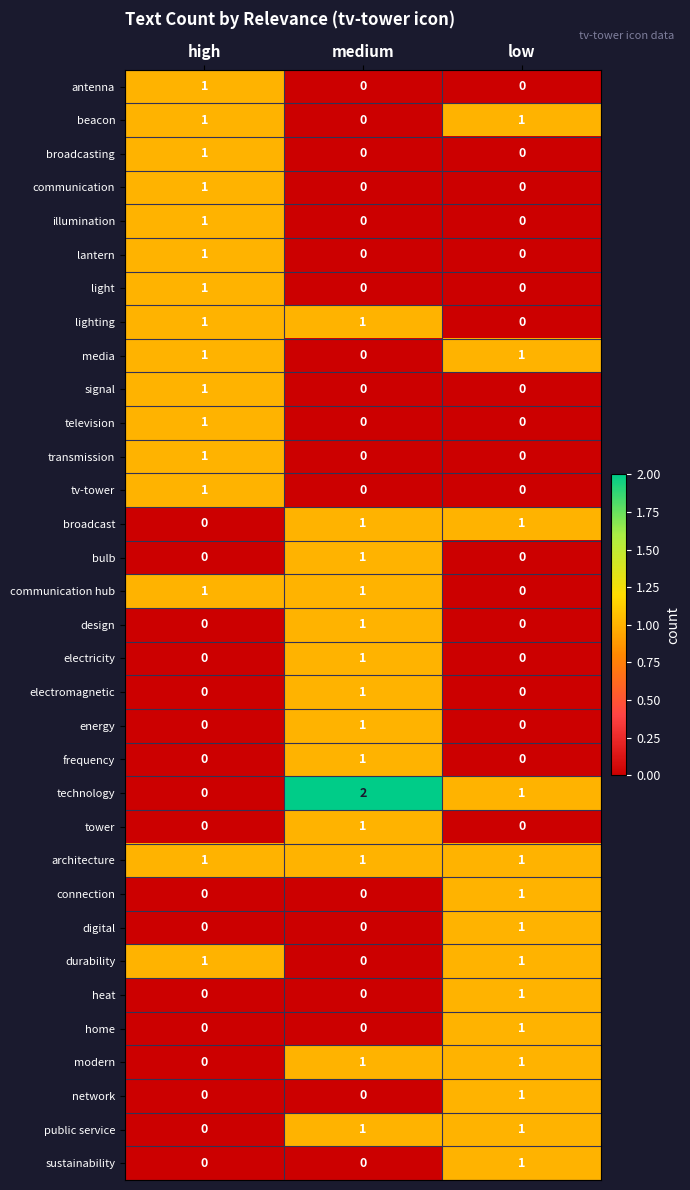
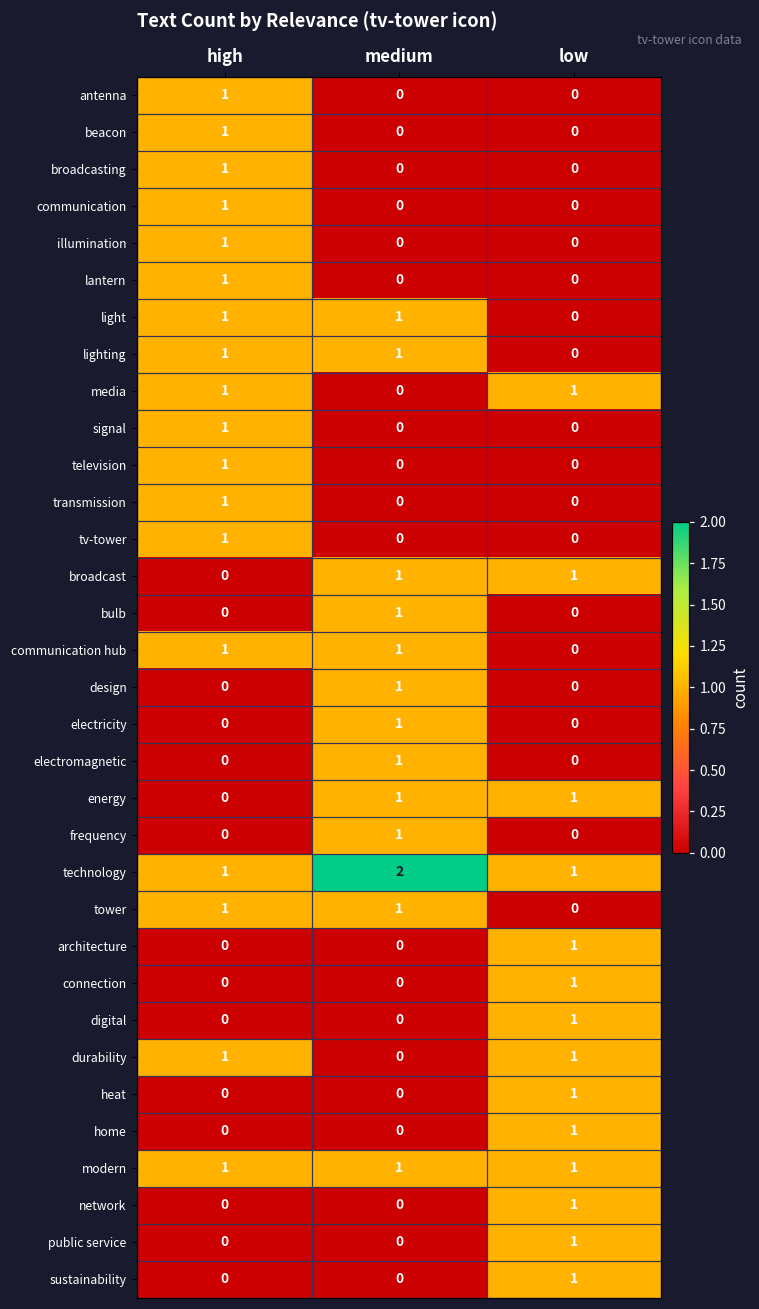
  {
    "antenna": {
      "high": 1,
      "medium": 0,
      "low": 0
    },
    "beacon": {
      "high": 1,
      "medium": 0,
-     "low": 1
+     "low": 0
    },
    "broadcasting": {
      "high": 1,
      "medium": 0,
      "low": 0
    },
    "communication": {
      "high": 1,
      "medium": 0,
      "low": 0
    },
    "illumination": {
      "high": 1,
      "medium": 0,
      "low": 0
    },
    "lantern": {
      "high": 1,
      "medium": 0,
      "low": 0
    },
    "light": {
      "high": 1,
-     "medium": 0,
+     "medium": 1,
      "low": 0
    },
    "lighting": {
      "high": 1,
      "medium": 1,
      "low": 0
    },
    "media": {
      "high": 1,
      "medium": 0,
      "low": 1
    },
    "signal": {
      "high": 1,
      "medium": 0,
      "low": 0
    },
    "television": {
      "high": 1,
      "medium": 0,
      "low": 0
    },
    "transmission": {
      "high": 1,
      "medium": 0,
      "low": 0
    },
    "tv-tower": {
      "high": 1,
      "medium": 0,
      "low": 0
    },
    "broadcast": {
      "high": 0,
      "medium": 1,
      "low": 1
    },
    "bulb": {
      "high": 0,
      "medium": 1,
      "low": 0
    },
    "communication hub": {
      "high": 1,
      "medium": 1,
      "low": 0
    },
    "design": {
      "high": 0,
      "medium": 1,
      "low": 0
    },
    "electricity": {
      "high": 0,
      "medium": 1,
      "low": 0
    },
    "electromagnetic": {
      "high": 0,
      "medium": 1,
      "low": 0
    },
    "energy": {
      "high": 0,
      "medium": 1,
-     "low": 0
+     "low": 1
    },
    "frequency": {
      "high": 0,
      "medium": 1,
      "low": 0
    },
    "technology": {
-     "high": 0,
+     "high": 1,
      "medium": 2,
      "low": 1
    },
    "tower": {
-     "high": 0,
+     "high": 1,
      "medium": 1,
      "low": 0
    },
    "architecture": {
-     "high": 1,
-     "medium": 1,
+     "high": 0,
+     "medium": 0,
      "low": 1
    },
    "connection": {
      "high": 0,
      "medium": 0,
      "low": 1
    },
    "digital": {
      "high": 0,
      "medium": 0,
      "low": 1
    },
    "durability": {
      "high": 1,
      "medium": 0,
      "low": 1
    },
    "heat": {
      "high": 0,
      "medium": 0,
      "low": 1
    },
    "home": {
      "high": 0,
      "medium": 0,
      "low": 1
    },
    "modern": {
-     "high": 0,
+     "high": 1,
      "medium": 1,
      "low": 1
    },
    "network": {
      "high": 0,
      "medium": 0,
      "low": 1
    },
    "public service": {
      "high": 0,
-     "medium": 1,
+     "medium": 0,
      "low": 1
    },
    "sustainability": {
      "high": 0,
      "medium": 0,
      "low": 1
    }
  }
